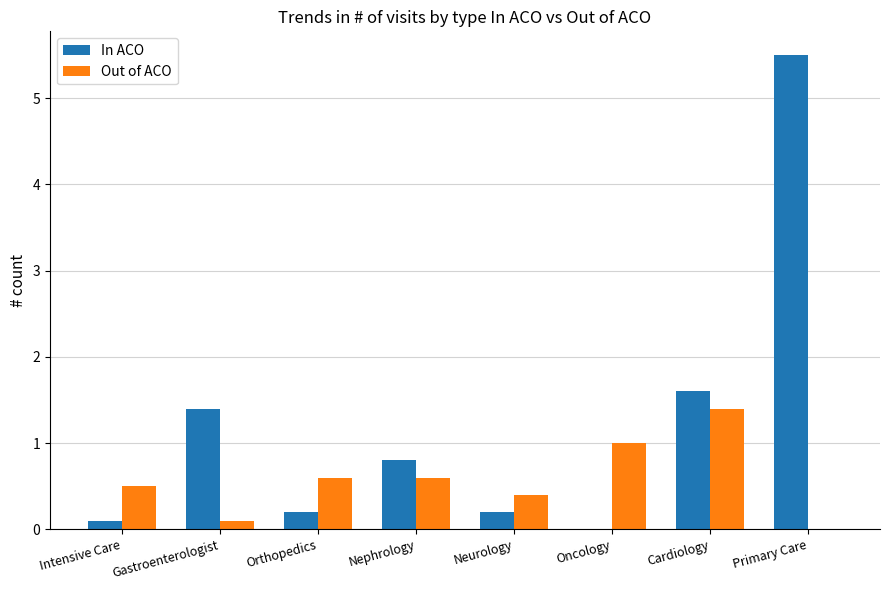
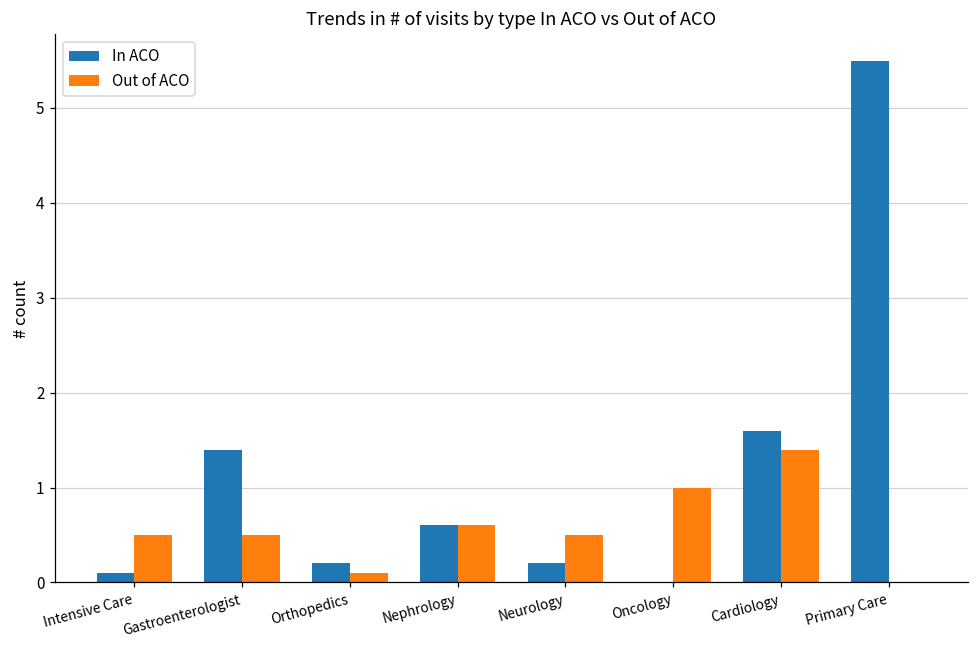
  {
    "In ACO": {
      "Intensive Care": 0.1,
      "Gastroenterologist": 1.4,
      "Orthopedics": 0.2,
-     "Nephrology": 0.8,
+     "Nephrology": 0.6,
      "Neurology": 0.2,
      "Oncology": 0.0,
      "Cardiology": 1.6,
      "Primary Care": 5.5
    },
    "Out of ACO": {
      "Intensive Care": 0.5,
-     "Gastroenterologist": 0.1,
-     "Orthopedics": 0.6,
+     "Gastroenterologist": 0.5,
+     "Orthopedics": 0.1,
      "Nephrology": 0.6,
-     "Neurology": 0.4,
+     "Neurology": 0.5,
      "Oncology": 1.0,
      "Cardiology": 1.4,
      "Primary Care": 0.0
    }
  }
